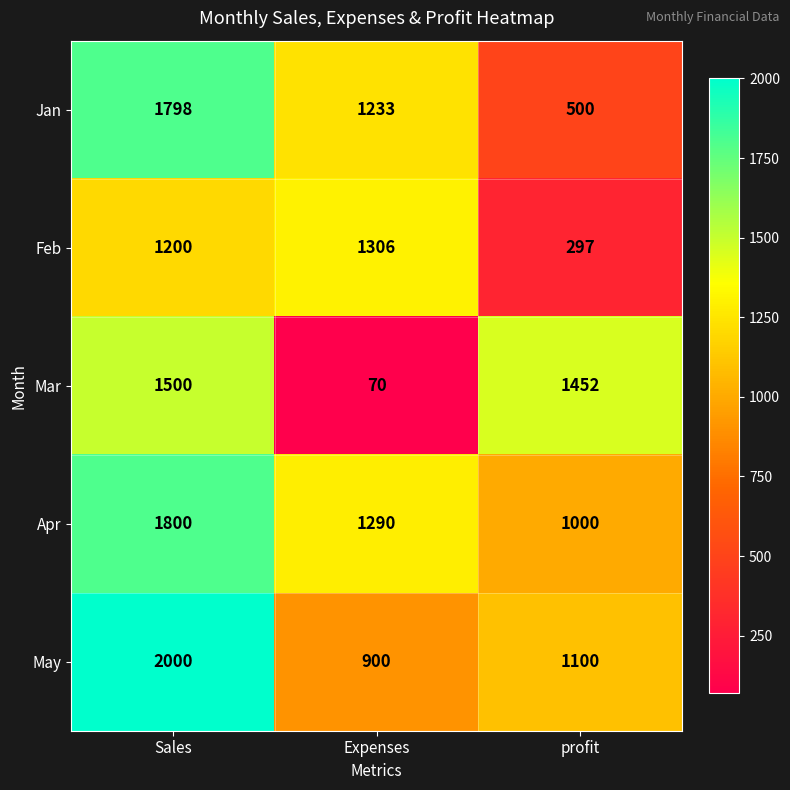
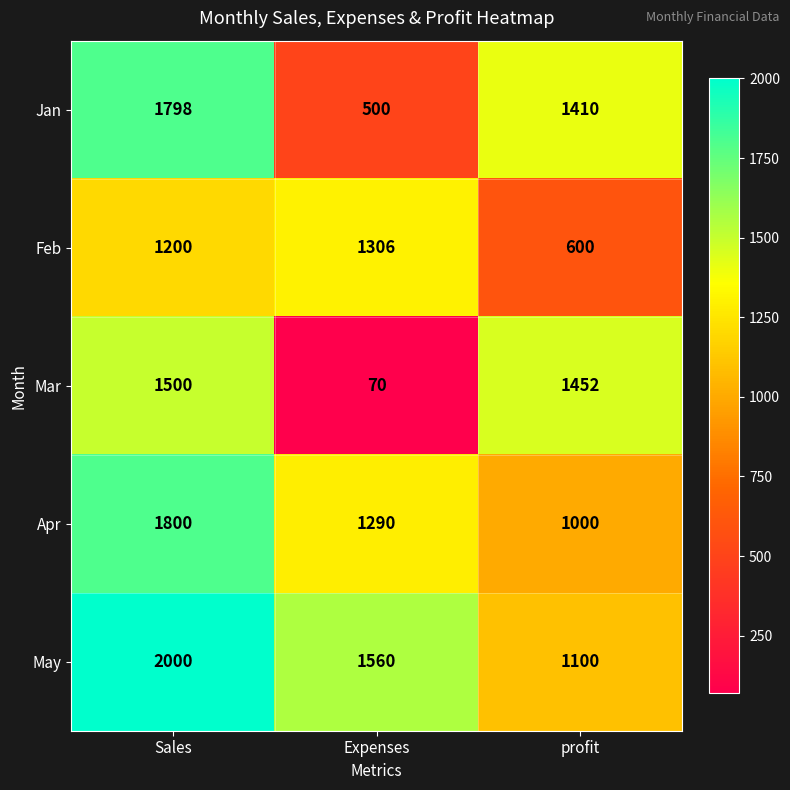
  {
    "Jan": {
      "Sales": 1798,
-     "Expenses": 1233,
-     "profit": 500
+     "Expenses": 500,
+     "profit": 1410
    },
    "Feb": {
      "Sales": 1200,
      "Expenses": 1306,
-     "profit": 297
+     "profit": 600
    },
    "Mar": {
      "Sales": 1500,
      "Expenses": 70,
      "profit": 1452
    },
    "Apr": {
      "Sales": 1800,
      "Expenses": 1290,
      "profit": 1000
    },
    "May": {
      "Sales": 2000,
-     "Expenses": 900,
+     "Expenses": 1560,
      "profit": 1100
    }
  }
